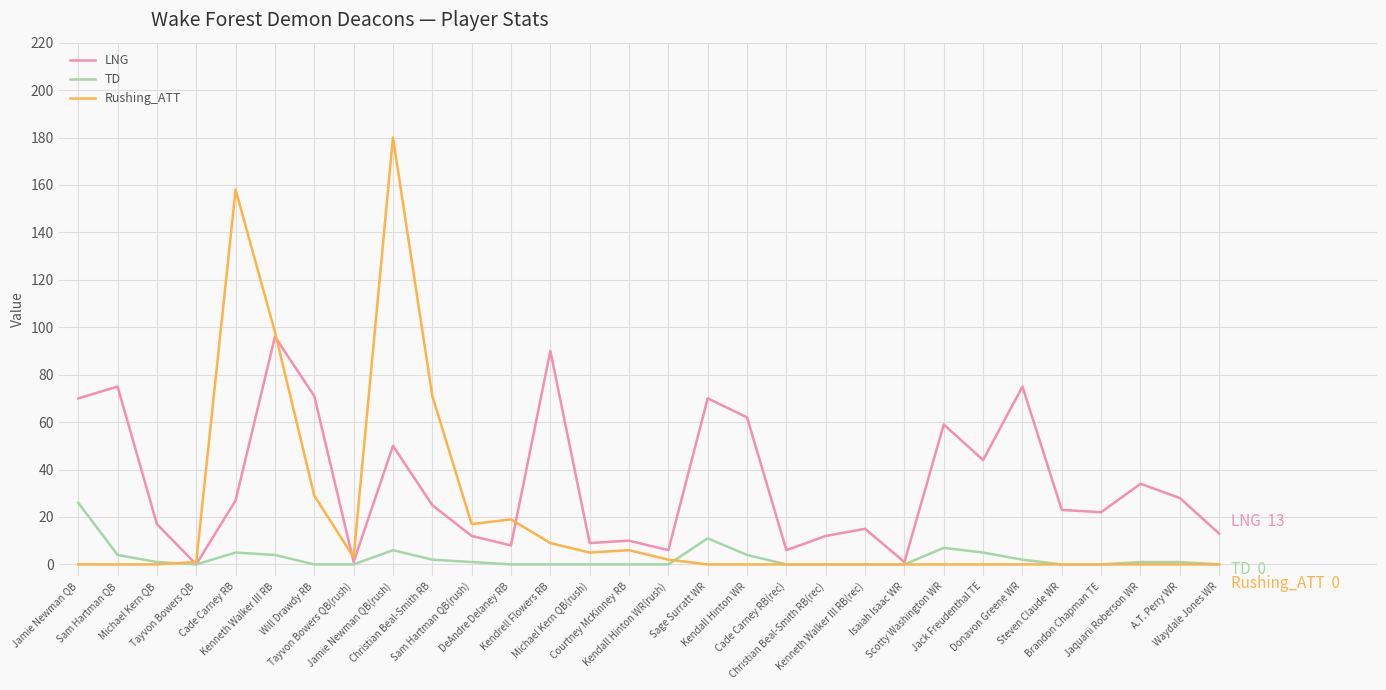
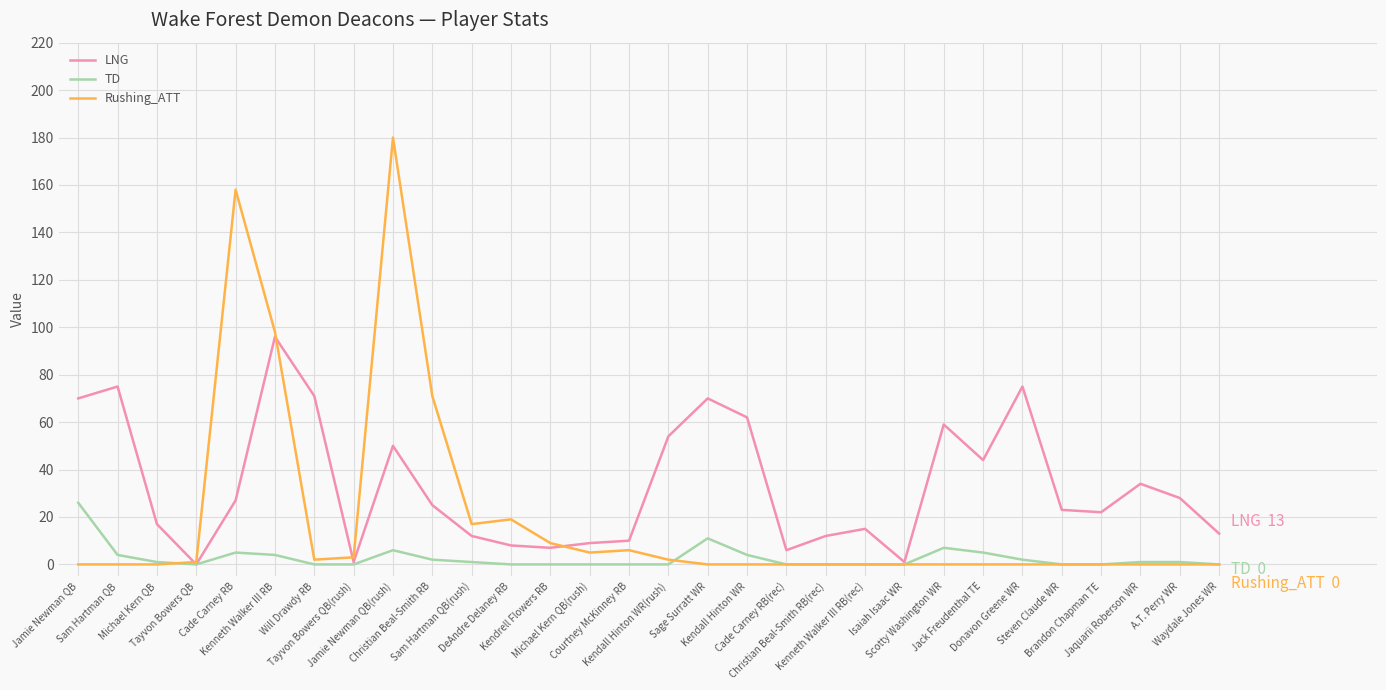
  {
    "LNG": {
      "Jamie Newman QB": 70,
      "Sam Hartman QB": 75,
      "Michael Kern QB": 17,
      "Cade Carney RB": 27,
      "Kenneth Walker III RB": 96,
      "Will Drawdy RB": 71,
      "Jamie Newman QB(rush)": 50,
      "Christian Beal-Smith RB": 25,
      "Sam Hartman QB(rush)": 12,
      "DeAndre Delaney RB": 8,
-     "Kendrell Flowers RB": 90,
+     "Kendrell Flowers RB": 7,
      "Michael Kern QB(rush)": 9,
      "Courtney McKinney RB": 10,
-     "Kendall Hinton WR(rush)": 6,
+     "Kendall Hinton WR(rush)": 54,
      "Sage Surratt WR": 70,
      "Kendall Hinton WR": 62,
      "Cade Carney RB(rec)": 6,
      "Christian Beal-Smith RB(rec)": 12,
      "Kenneth Walker III RB(rec)": 15,
      "Scotty Washington WR": 59,
      "Jack Freudenthal TE": 44,
      "Donavon Greene WR": 75,
      "Steven Claude WR": 23,
      "Brandon Chapman TE": 22,
      "Jaquarii Roberson WR": 34,
      "A.T. Perry WR": 28
    },
    "TD": {
      "Jamie Newman QB": 26,
      "Sam Hartman QB": 4,
      "Cade Carney RB": 5,
      "Kenneth Walker III RB": 4,
      "Will Drawdy RB": 0,
      "Jamie Newman QB(rush)": 6,
      "Christian Beal-Smith RB": 2,
      "Sam Hartman QB(rush)": 1,
      "DeAndre Delaney RB": 0,
      "Kendrell Flowers RB": 0,
      "Michael Kern QB(rush)": 0,
      "Courtney McKinney RB": 0,
      "Kendall Hinton WR(rush)": 0,
      "Sage Surratt WR": 11,
      "Kendall Hinton WR": 4,
      "Scotty Washington WR": 7,
      "Jack Freudenthal TE": 5,
      "Donavon Greene WR": 2
    },
    "Rushing_ATT": {
      "Jamie Newman QB": 0,
      "Sam Hartman QB": 0,
      "Cade Carney RB": 158,
      "Kenneth Walker III RB": 98,
-     "Will Drawdy RB": 29,
+     "Will Drawdy RB": 2,
      "Tayvon Bowers QB(rush)": 3,
      "Jamie Newman QB(rush)": 180,
      "Christian Beal-Smith RB": 71,
      "Sam Hartman QB(rush)": 17,
      "DeAndre Delaney RB": 19,
      "Kendrell Flowers RB": 9,
      "Michael Kern QB(rush)": 5,
      "Courtney McKinney RB": 6,
      "Kendall Hinton WR(rush)": 2,
      "Sage Surratt WR": 0,
      "Kendall Hinton WR": 0,
      "Scotty Washington WR": 0,
      "Jack Freudenthal TE": 0,
      "Donavon Greene WR": 0
    }
  }
